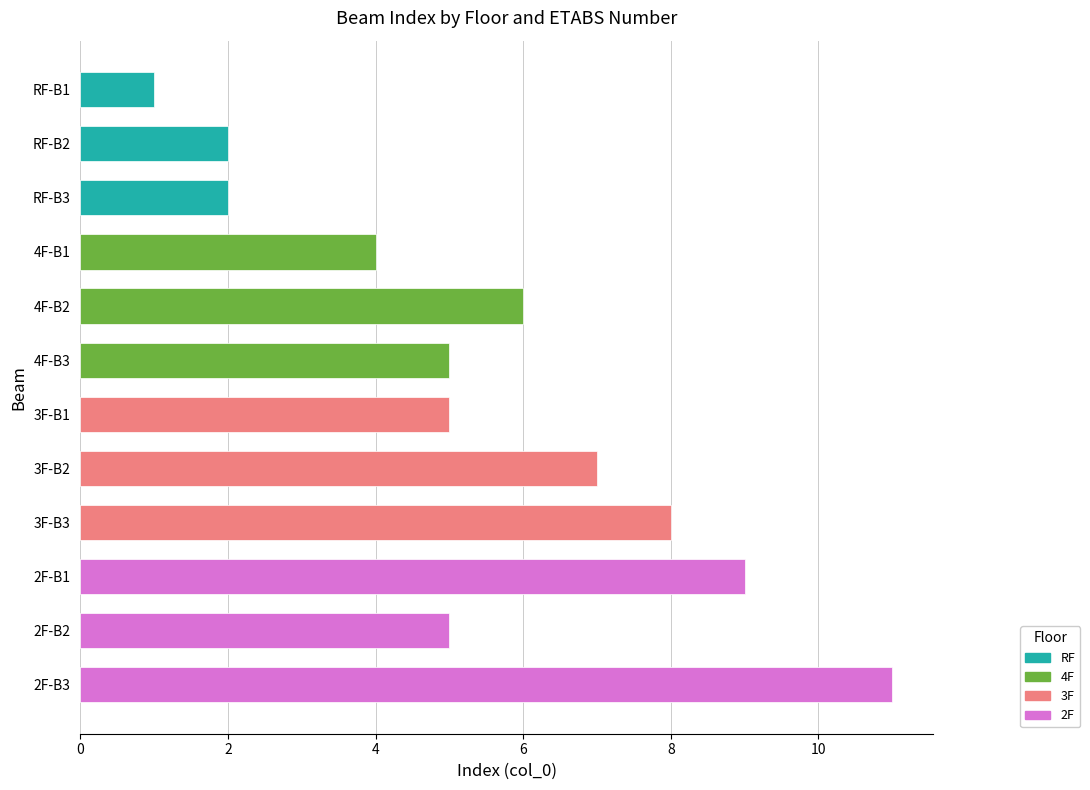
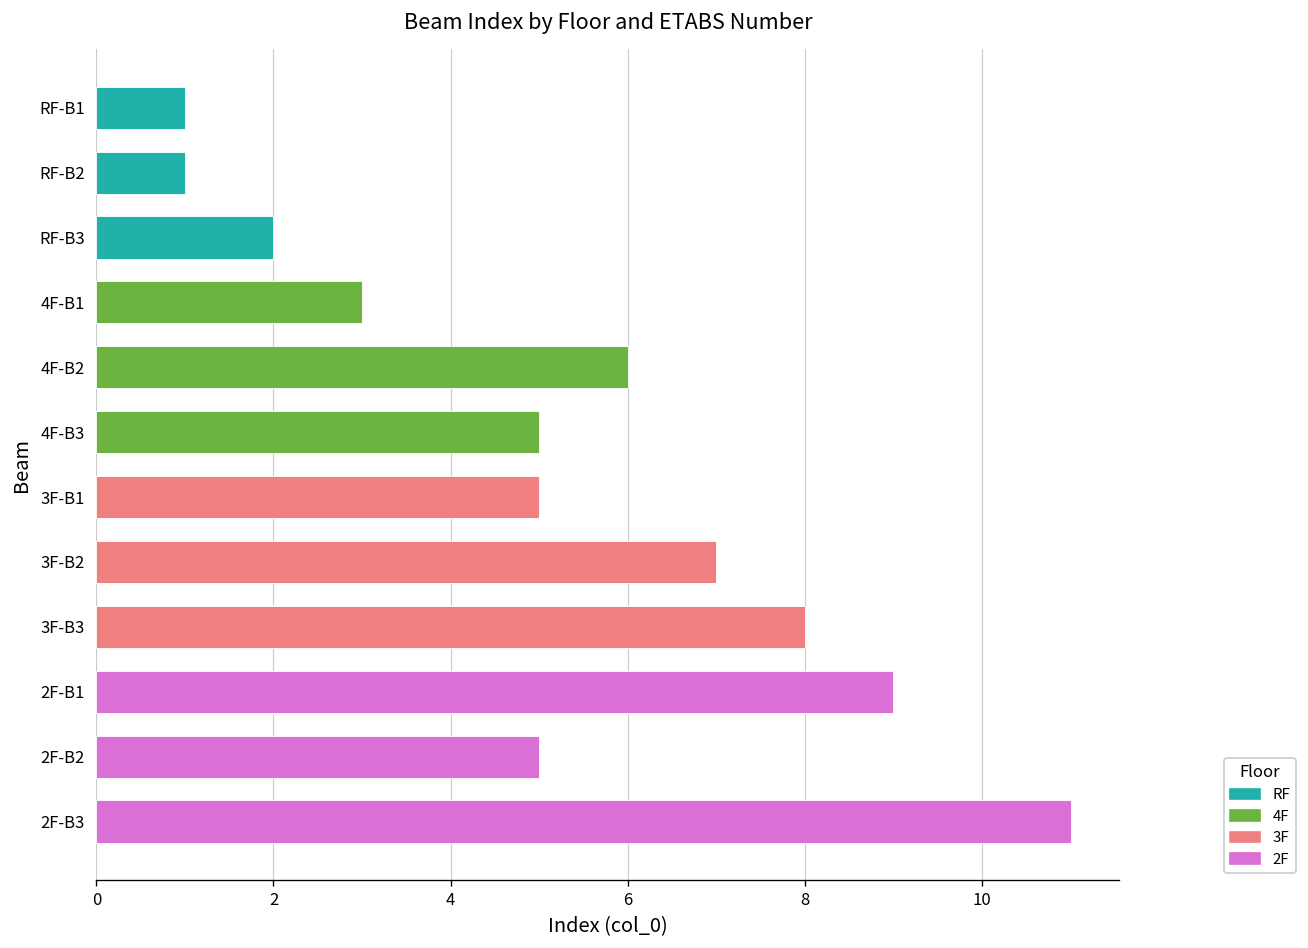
  {
    "RF-B1": 1,
-   "RF-B2": 2,
+   "RF-B2": 1,
    "RF-B3": 2,
-   "4F-B1": 4,
+   "4F-B1": 3,
    "4F-B2": 6,
    "4F-B3": 5,
    "3F-B1": 5,
    "3F-B2": 7,
    "3F-B3": 8,
    "2F-B1": 9,
    "2F-B2": 5,
    "2F-B3": 11
  }
